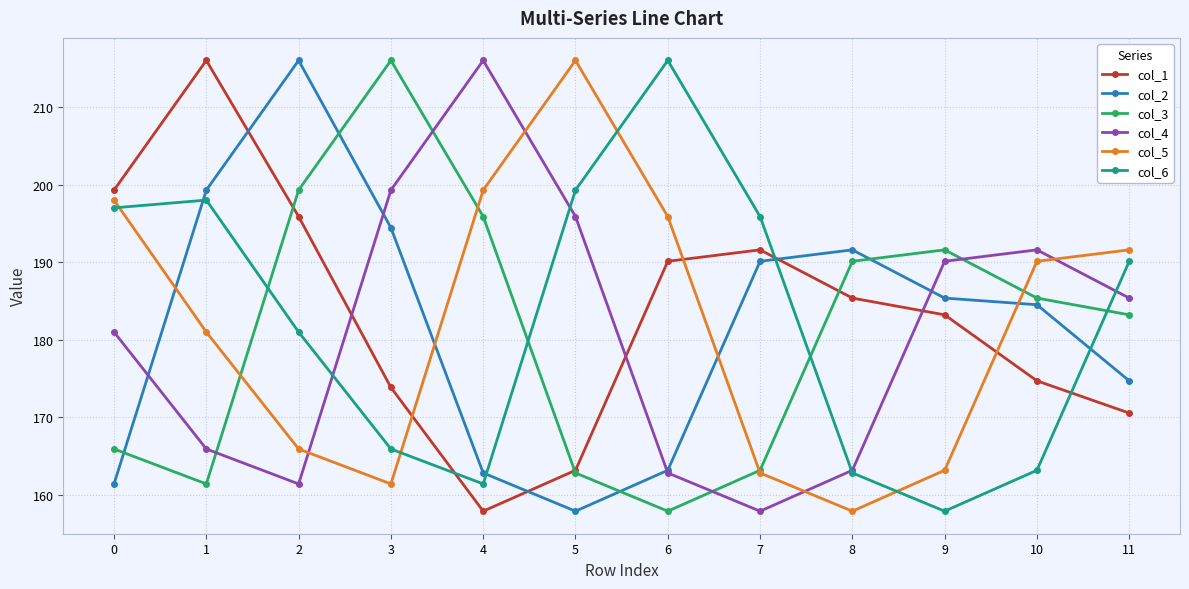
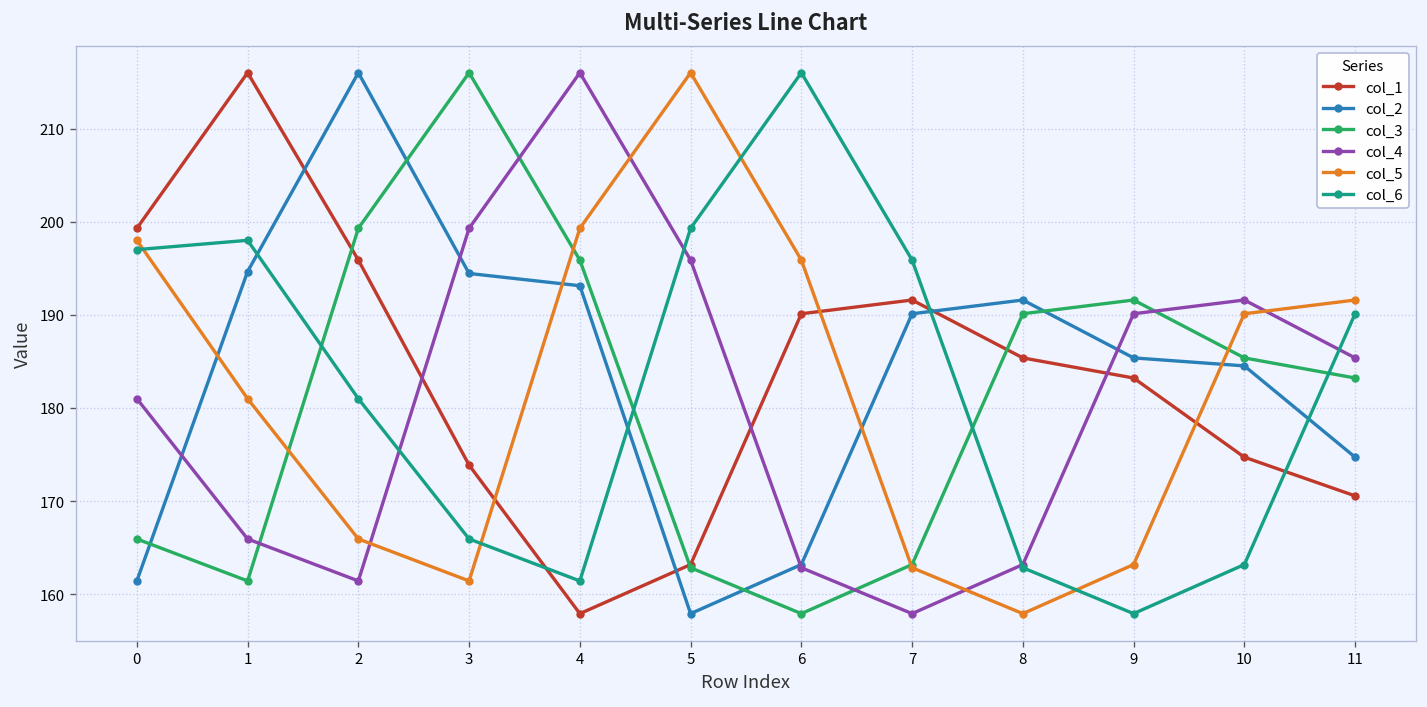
  {
    "col_1": {
      "0": 199,
      "1": 216,
      "2": 196,
      "3": 174,
      "4": 158,
      "5": 163,
      "6": 190,
      "7": 192,
      "8": 185,
      "9": 183,
      "10": 175,
      "11": 171
    },
    "col_2": {
      "0": 161,
-     "1": 199,
+     "1": 195,
      "2": 216,
      "3": 194,
-     "4": 163,
+     "4": 193,
      "5": 158,
      "6": 163,
      "7": 190,
      "8": 192,
      "9": 185,
      "10": 185,
      "11": 175
    },
    "col_4": {
      "0": 181,
      "1": 166,
      "2": 161,
      "3": 199,
      "4": 216,
      "5": 196,
      "6": 163,
      "7": 158,
      "8": 163,
      "9": 190,
      "10": 192,
      "11": 185
    },
    "col_5": {
      "0": 198,
      "1": 181,
      "2": 166,
      "3": 161,
      "4": 199,
      "5": 216,
      "6": 196,
      "7": 163,
      "8": 158,
      "9": 163,
      "10": 190,
      "11": 192
    }
  }
